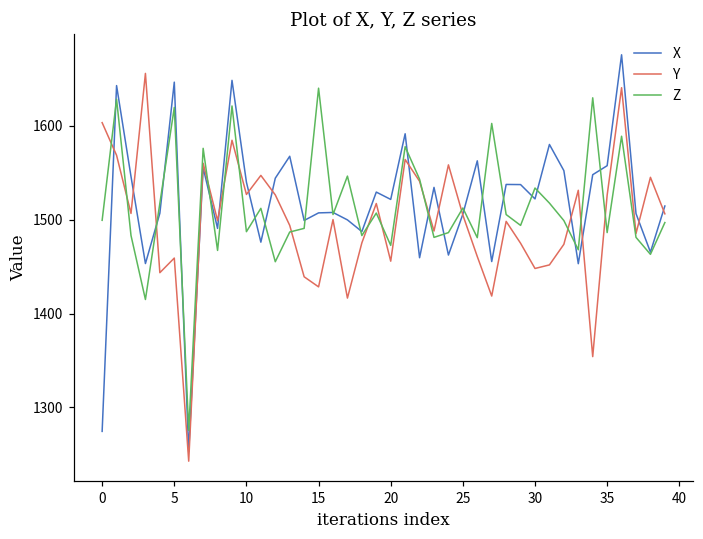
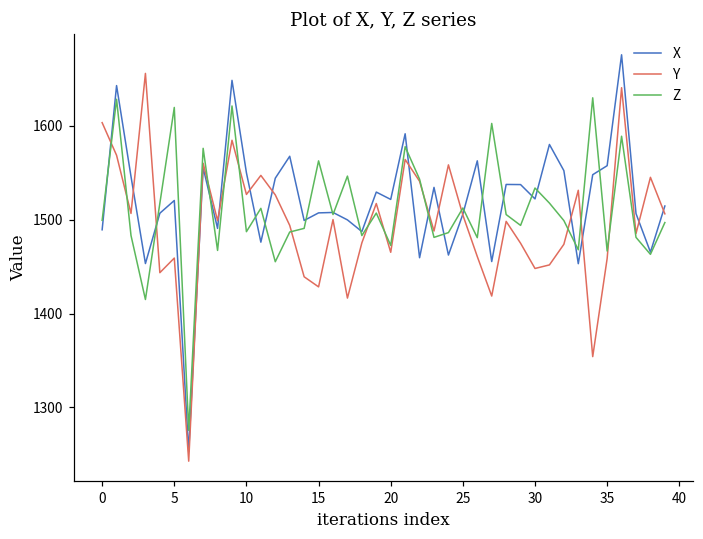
  {
    "X": {
-     "0": 1270,
-     "5": 1650,
-     "10": 1540,
+     "0": 1490,
+     "5": 1520,
+     "10": 1550,
      "15": 1510,
      "20": 1520,
      "30": 1520,
      "35": 1560
    },
    "Y": {
      "0": 1600,
      "5": 1460,
      "10": 1530,
      "15": 1430,
-     "20": 1460,
+     "20": 1470,
      "30": 1450,
-     "35": 1530
+     "35": 1460
    },
    "Z": {
      "0": 1500,
      "5": 1620,
      "10": 1490,
-     "15": 1640,
+     "15": 1560,
      "20": 1470,
      "25": 1510,
      "30": 1530,
-     "35": 1490
+     "35": 1470
    }
  }
